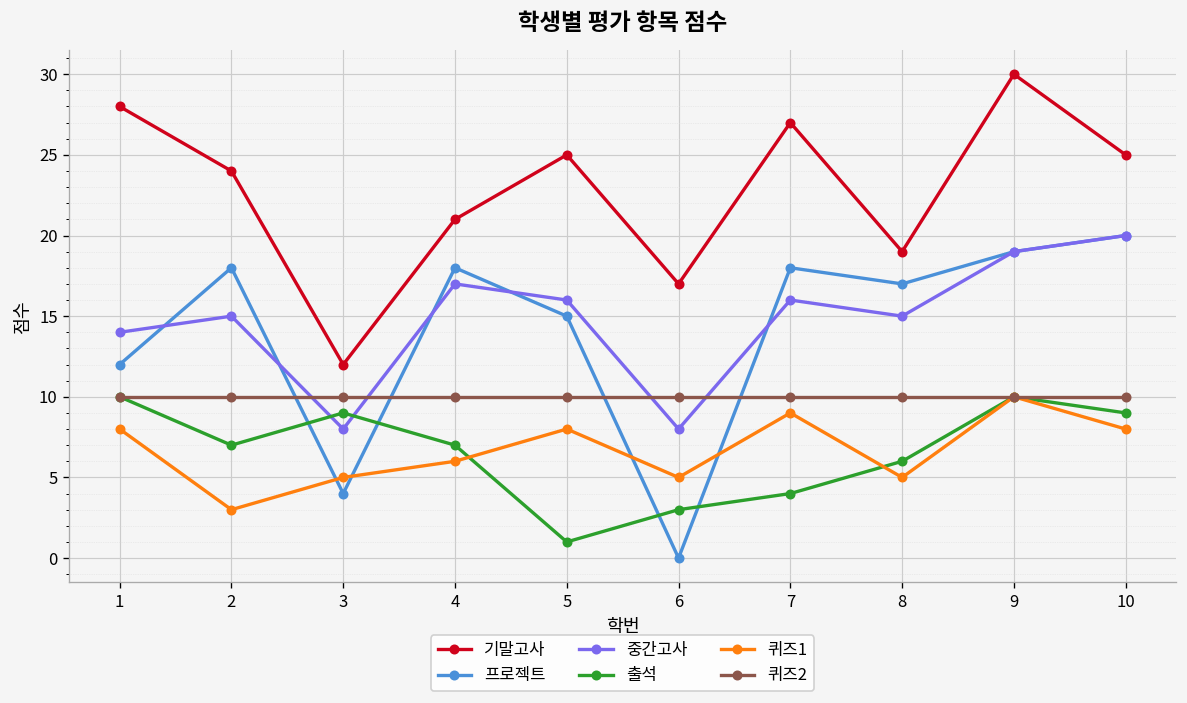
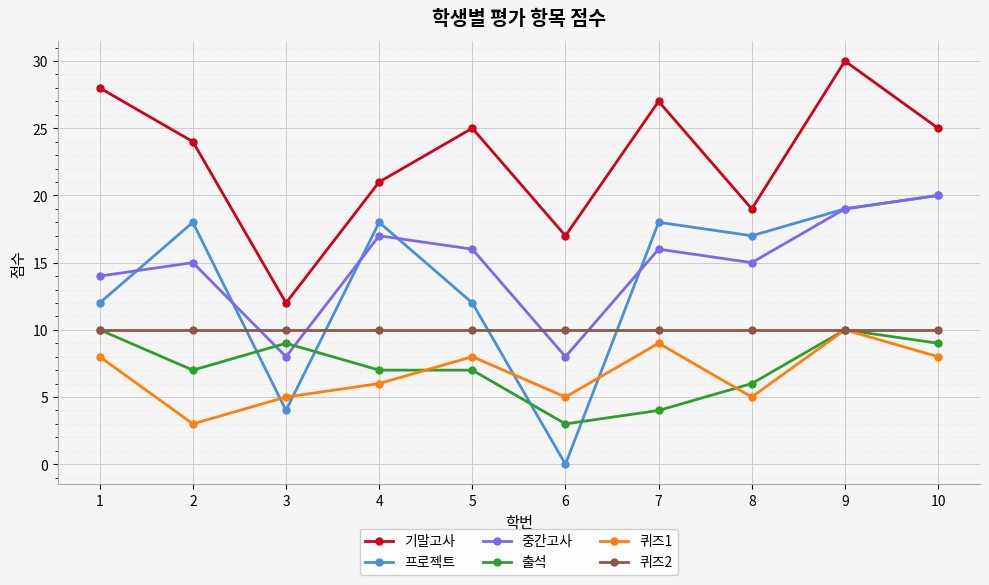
  {
    "기말고사": {
      "1": 28,
      "2": 24,
      "3": 12,
      "4": 21,
      "5": 25,
      "6": 17,
      "7": 27,
      "8": 19,
      "9": 30,
      "10": 25
    },
    "프로젝트": {
      "1": 12,
      "2": 18,
      "3": 4,
      "4": 18,
-     "5": 15,
+     "5": 12,
      "6": 0,
      "7": 18,
      "8": 17
    },
    "중간고사": {
      "1": 14,
      "2": 15,
      "3": 8,
      "4": 17,
      "5": 16,
      "6": 8,
      "7": 16,
      "8": 15
    },
    "출석": {
      "2": 7,
      "3": 9,
      "4": 7,
-     "5": 1,
+     "5": 7,
      "6": 3,
      "7": 4,
      "8": 6,
      "10": 9
    },
    "퀴즈1": {
      "1": 8,
      "2": 3,
      "3": 5,
      "4": 6,
      "5": 8,
      "6": 5,
      "7": 9,
      "8": 5,
      "10": 8
    },
    "퀴즈2": {
      "2": 10,
      "3": 10,
      "4": 10,
      "5": 10,
      "6": 10,
      "7": 10,
      "8": 10,
      "10": 10
    }
  }
